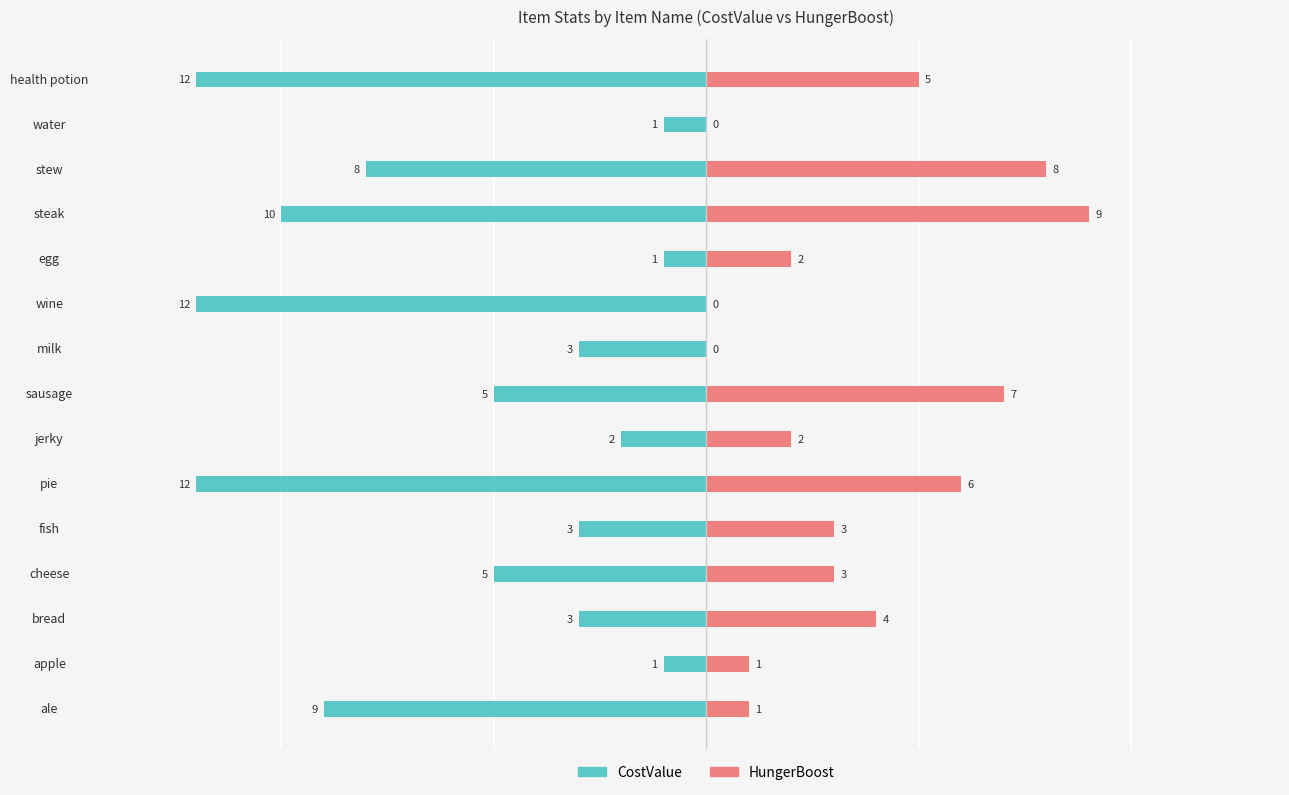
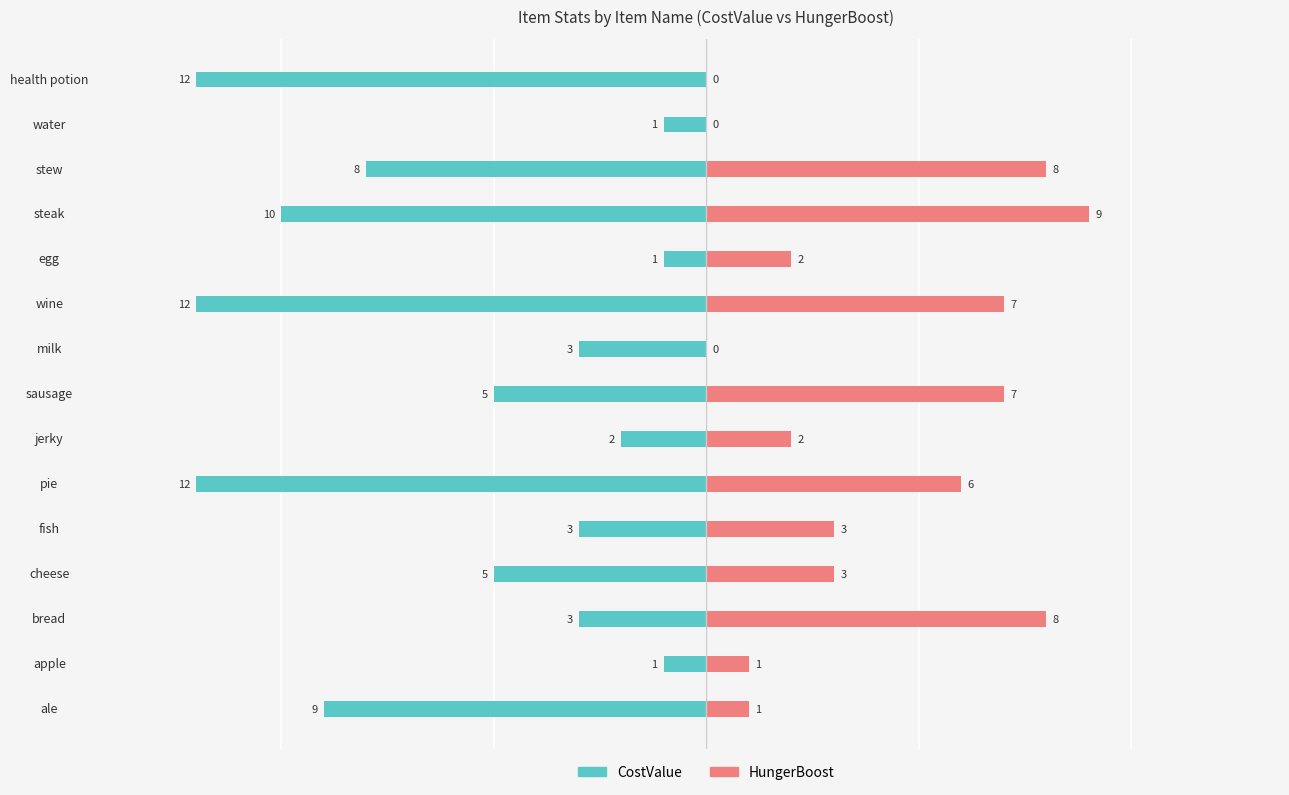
  {
    "HungerBoost": {
-     "health potion": 5,
+     "health potion": 0,
      "water": 0,
      "stew": 8,
      "steak": 9,
      "egg": 2,
-     "wine": 0,
+     "wine": 7,
      "milk": 0,
      "sausage": 7,
      "jerky": 2,
      "pie": 6,
      "fish": 3,
      "cheese": 3,
-     "bread": 4,
+     "bread": 8,
      "apple": 1,
      "ale": 1
    }
  }
